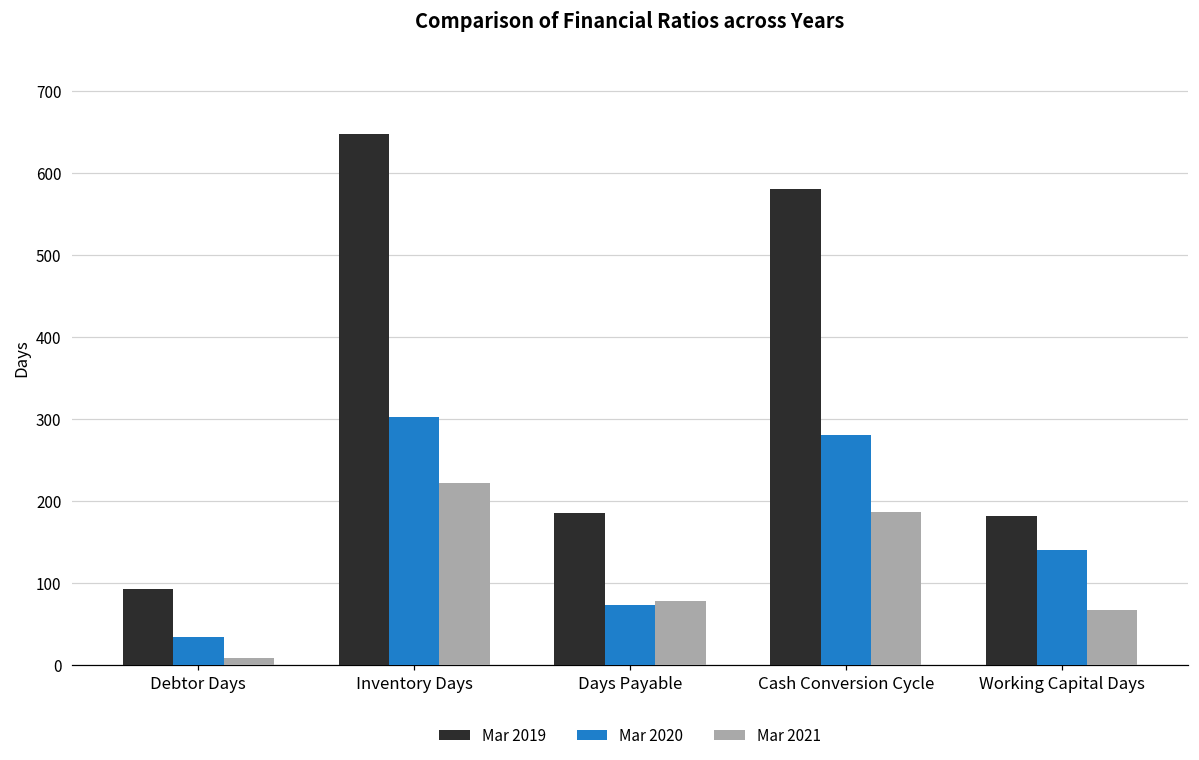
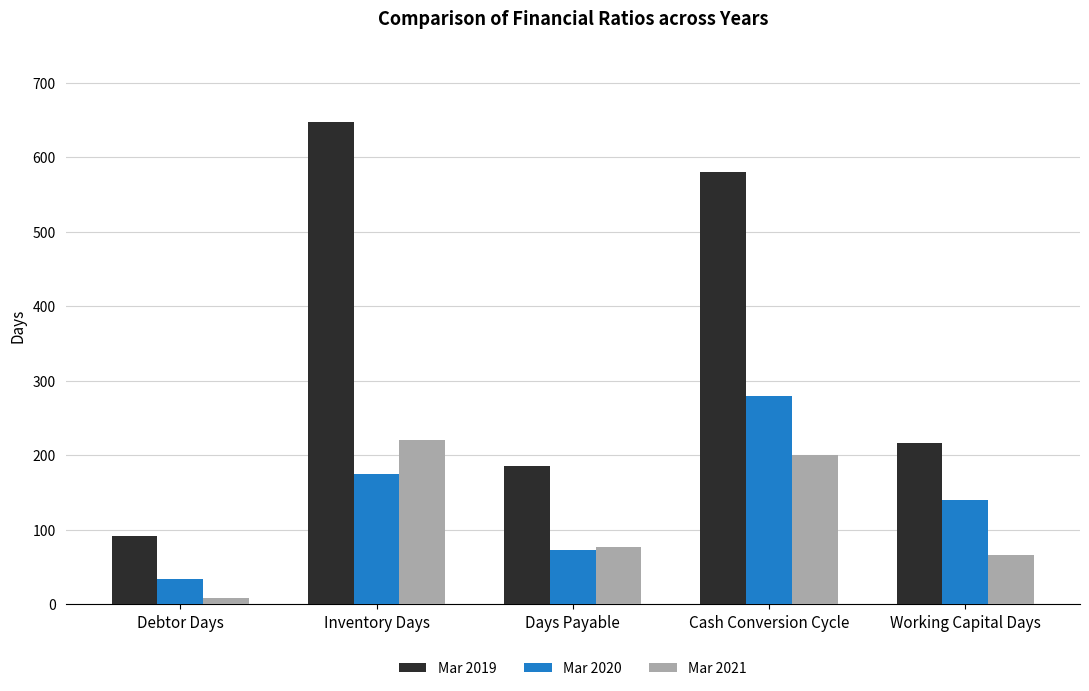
  {
    "Mar 2019": {
      "Debtor Days": 90,
      "Inventory Days": 650,
      "Days Payable": 190,
      "Cash Conversion Cycle": 580,
-     "Working Capital Days": 180
+     "Working Capital Days": 220
    },
    "Mar 2020": {
      "Debtor Days": 30,
-     "Inventory Days": 300,
+     "Inventory Days": 180,
      "Days Payable": 70,
      "Cash Conversion Cycle": 280,
      "Working Capital Days": 140
    },
    "Mar 2021": {
      "Debtor Days": 10,
      "Inventory Days": 220,
      "Days Payable": 80,
-     "Cash Conversion Cycle": 190,
+     "Cash Conversion Cycle": 200,
      "Working Capital Days": 70
    }
  }
